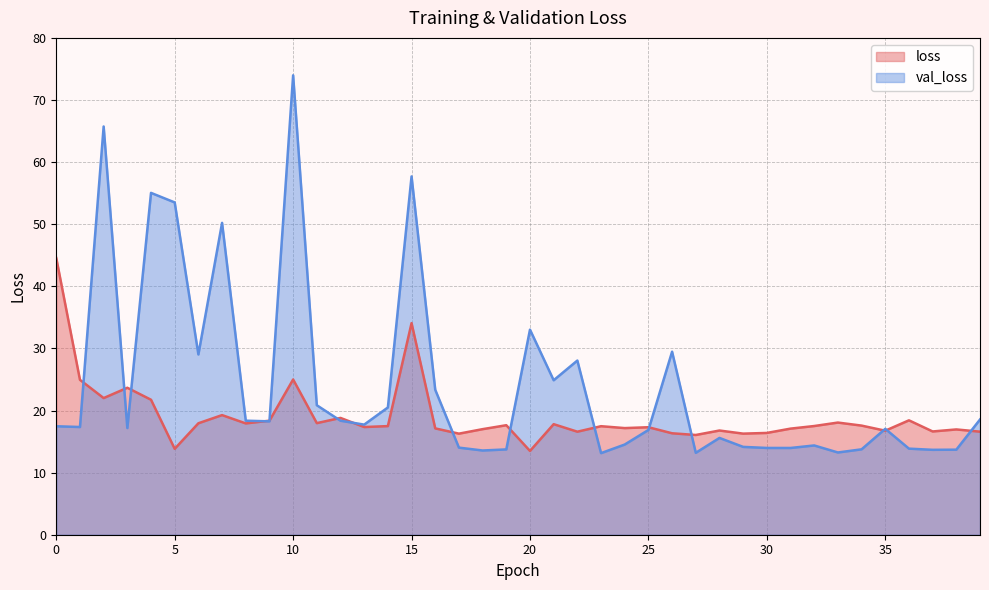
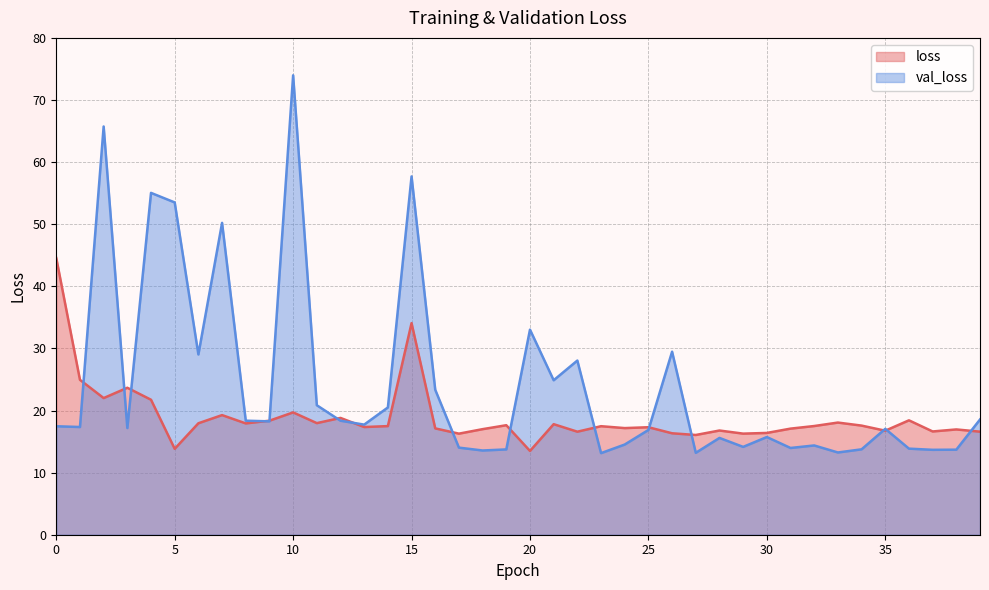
  {
    "loss": {
      "0": 45,
      "5": 14,
-     "10": 25,
+     "10": 20,
      "15": 34,
      "20": 13,
      "25": 17,
      "30": 16
    },
    "val_loss": {
      "0": 17,
      "5": 54,
      "10": 74,
      "15": 58,
      "20": 33,
      "25": 17,
-     "30": 14
+     "30": 16
    }
  }
